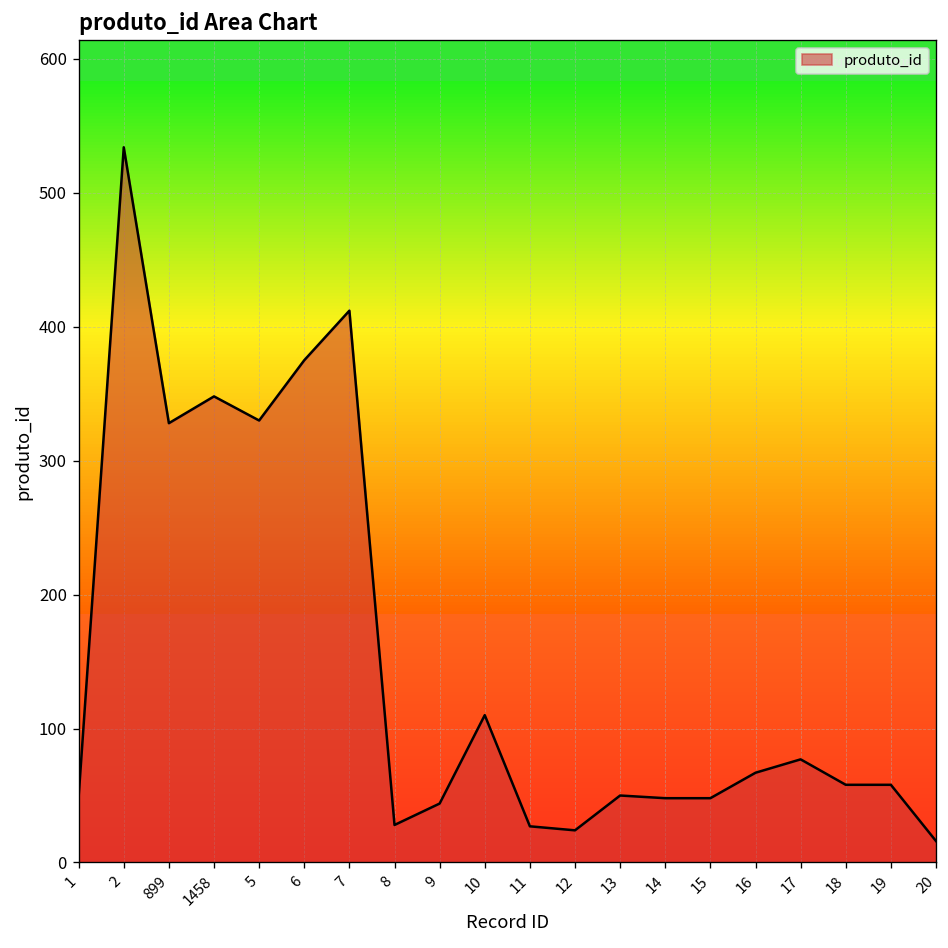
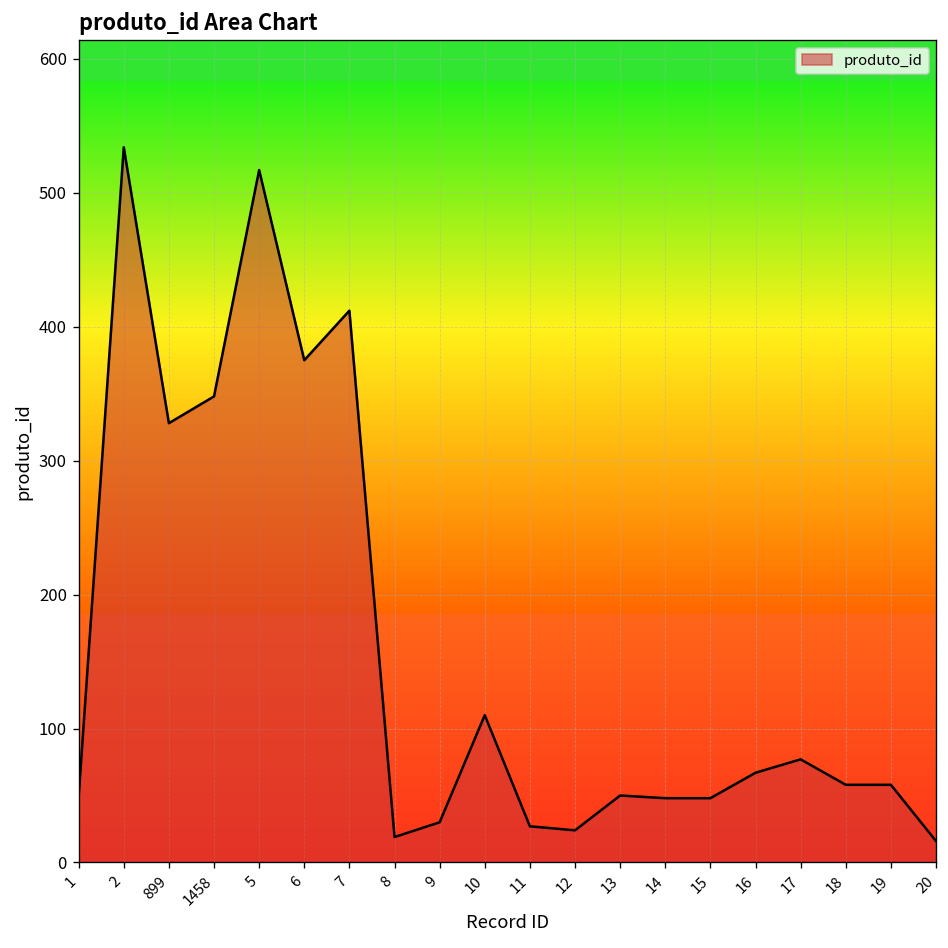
  {
    "1": 49,
    "2": 534,
    "899": 328,
    "1458": 348,
-   "5": 330,
+   "5": 517,
    "6": 375,
    "7": 412,
-   "8": 28,
-   "9": 44,
+   "8": 19,
+   "9": 30,
    "10": 110,
    "11": 27,
    "12": 24,
    "13": 50,
    "14": 48,
    "15": 48,
    "16": 67,
    "17": 77,
    "18": 58,
    "19": 58,
    "20": 16
  }
